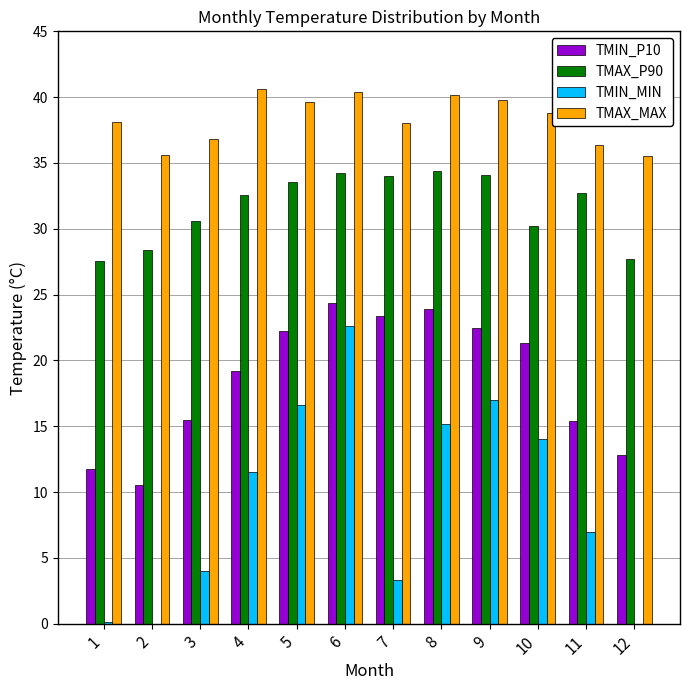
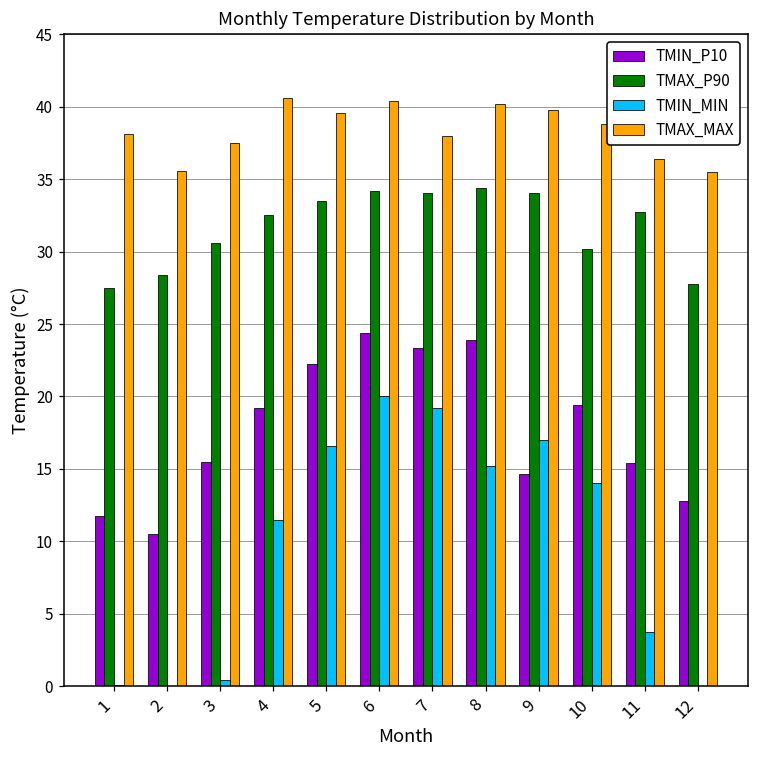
  {
    "TMIN_P10": {
      "1": 11.8,
      "2": 10.5,
      "3": 15.5,
      "4": 19.2,
      "5": 22.3,
      "6": 24.4,
      "7": 23.4,
      "8": 23.9,
-     "9": 22.4,
-     "10": 21.3,
+     "9": 14.7,
+     "10": 19.4,
      "11": 15.4,
      "12": 12.8
    },
    "TMAX_P90": {
      "1": 27.5,
      "2": 28.4,
      "3": 30.6,
      "4": 32.6,
      "5": 33.5,
      "6": 34.2,
      "7": 34.0,
      "8": 34.4,
      "9": 34.1,
      "10": 30.2,
      "11": 32.8,
      "12": 27.7
    },
    "TMIN_MIN": {
      "2": 0.0,
-     "3": 4.0,
+     "3": 0.4,
      "4": 11.5,
      "5": 16.6,
-     "6": 22.6,
-     "7": 3.3,
+     "6": 20.0,
+     "7": 19.2,
      "8": 15.2,
      "9": 17.0,
      "10": 14.0,
-     "11": 7.0,
+     "11": 3.7,
      "12": 0.0
    },
    "TMAX_MAX": {
      "1": 38.1,
      "2": 35.6,
-     "3": 36.8,
+     "3": 37.5,
      "4": 40.6,
      "5": 39.6,
      "6": 40.4,
      "7": 38.0,
      "8": 40.2,
      "9": 39.8,
      "10": 38.8,
      "11": 36.4,
      "12": 35.5
    }
  }
